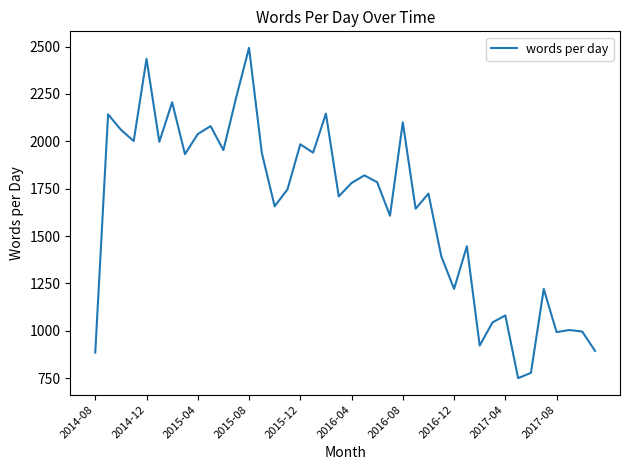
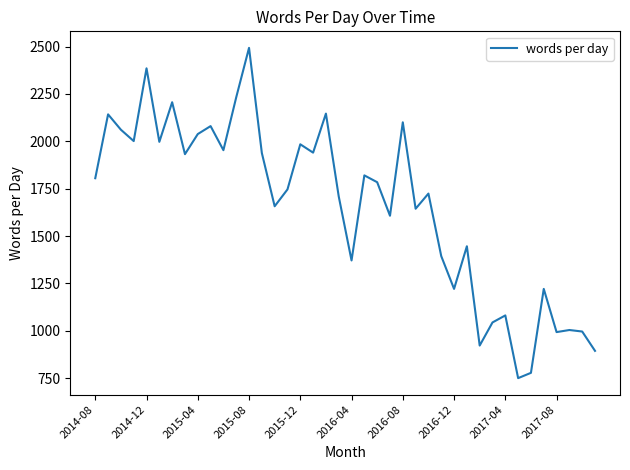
  {
-   "2014-08": 890,
-   "2014-12": 2440,
+   "2014-08": 1810,
+   "2014-12": 2390,
    "2015-04": 2040,
    "2015-08": 2490,
    "2015-12": 1980,
-   "2016-04": 1780,
+   "2016-04": 1370,
    "2016-08": 2100,
    "2016-12": 1220,
    "2017-04": 1080,
    "2017-08": 990
  }
